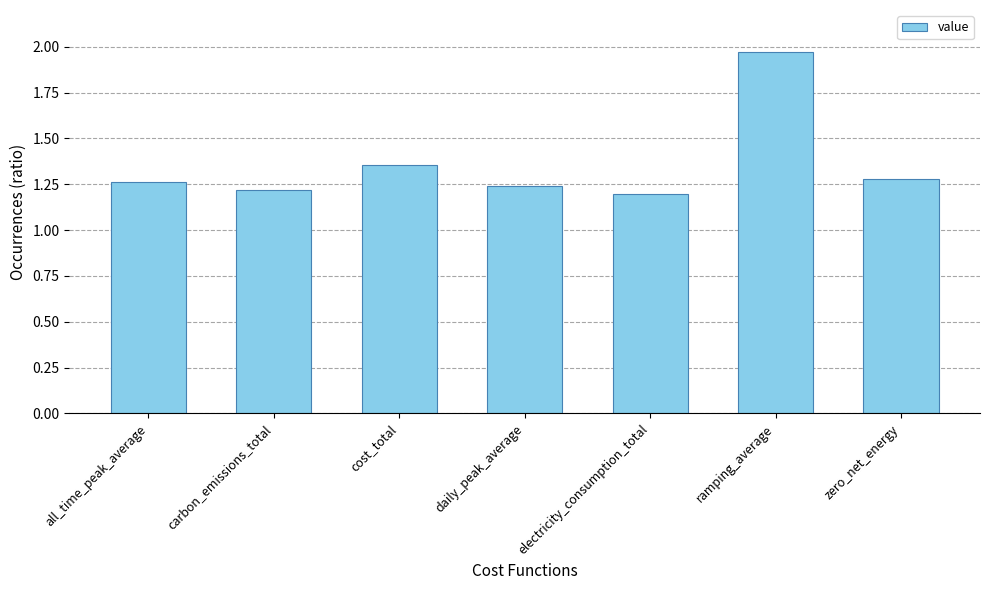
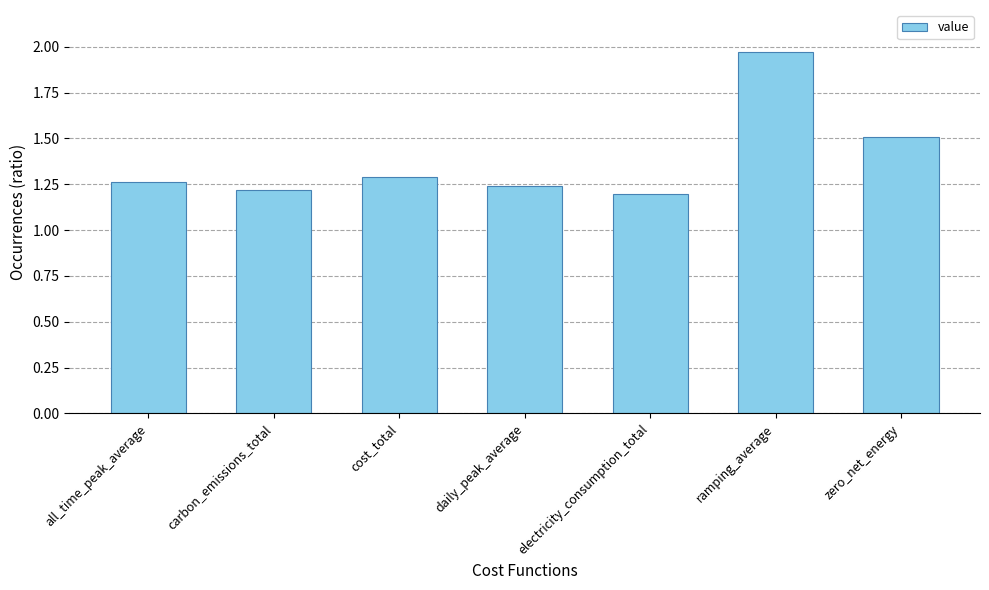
  {
    "all_time_peak_average": 1.26,
    "carbon_emissions_total": 1.22,
-   "cost_total": 1.36,
+   "cost_total": 1.29,
    "daily_peak_average": 1.24,
    "electricity_consumption_total": 1.20,
    "ramping_average": 1.97,
-   "zero_net_energy": 1.28
+   "zero_net_energy": 1.51
  }
